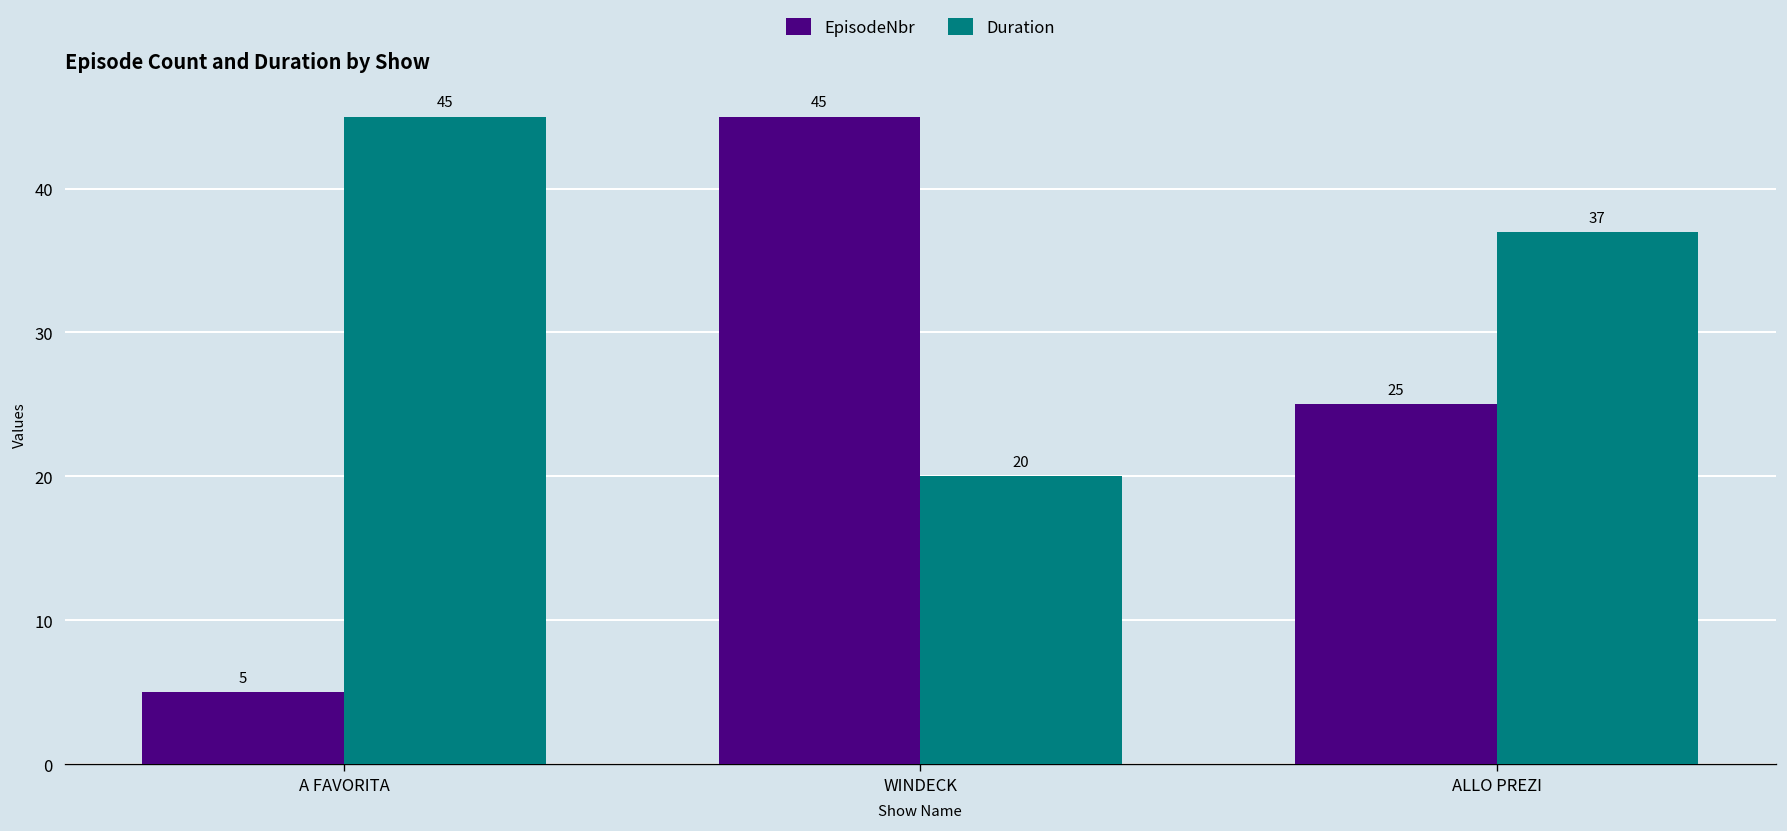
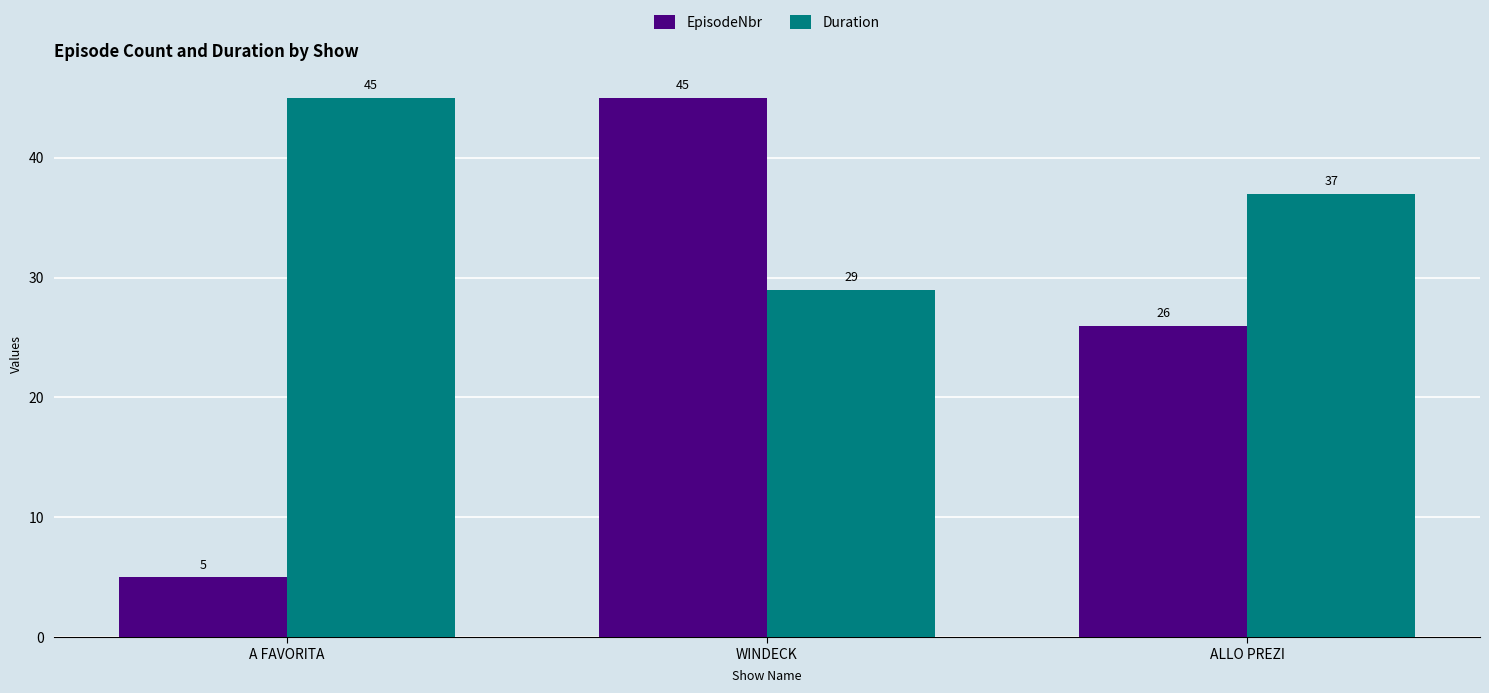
  {
    "EpisodeNbr": {
      "A FAVORITA": 5,
      "WINDECK": 45,
-     "ALLO PREZI": 25
+     "ALLO PREZI": 26
    },
    "Duration": {
      "A FAVORITA": 45,
-     "WINDECK": 20,
+     "WINDECK": 29,
      "ALLO PREZI": 37
    }
  }
